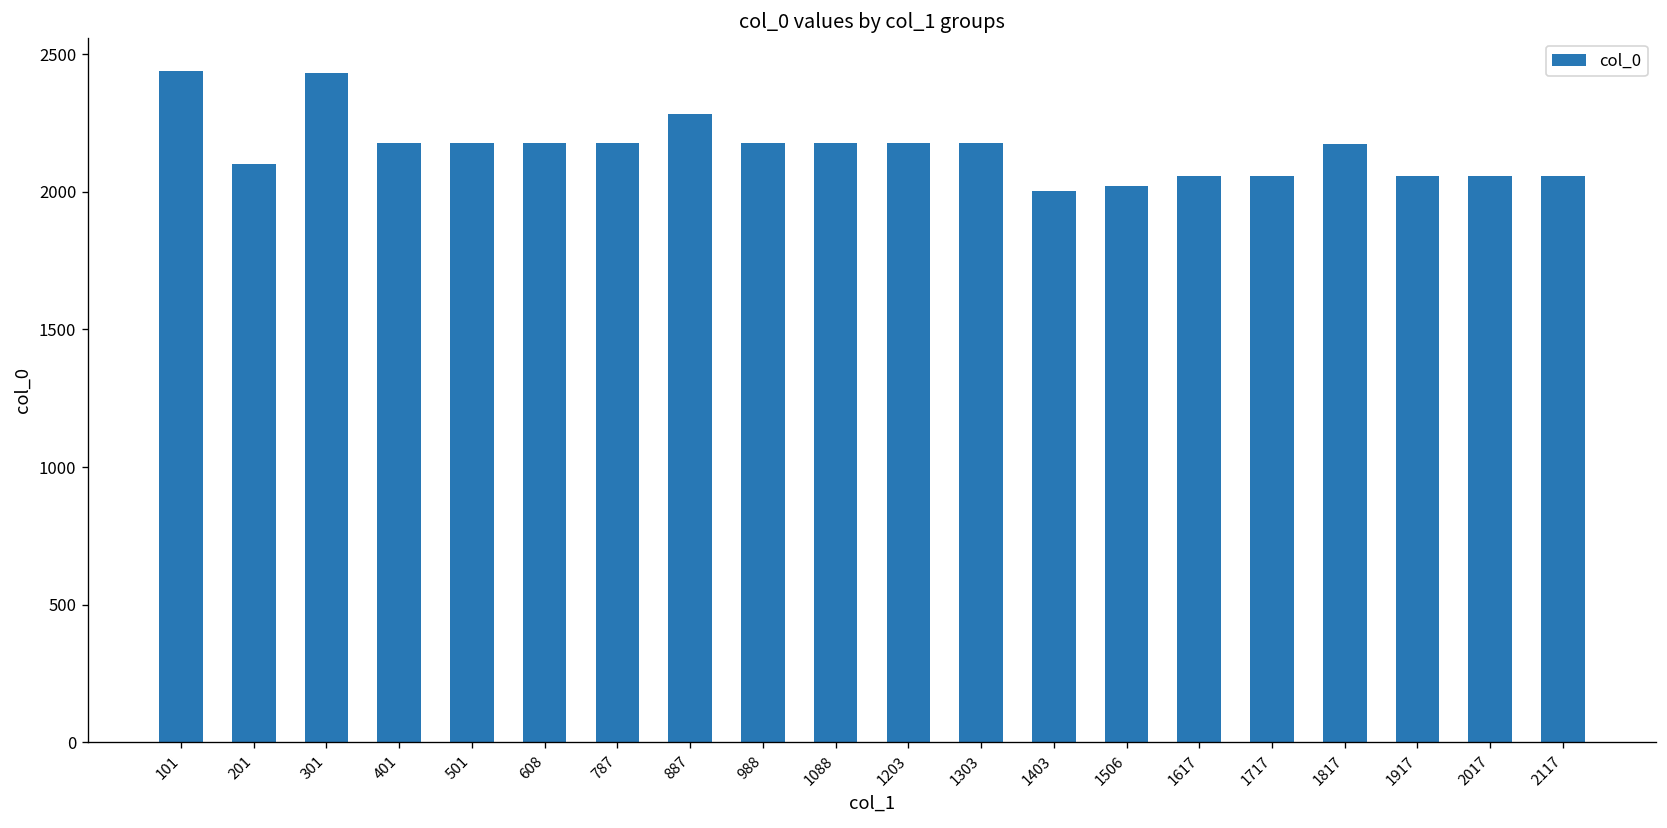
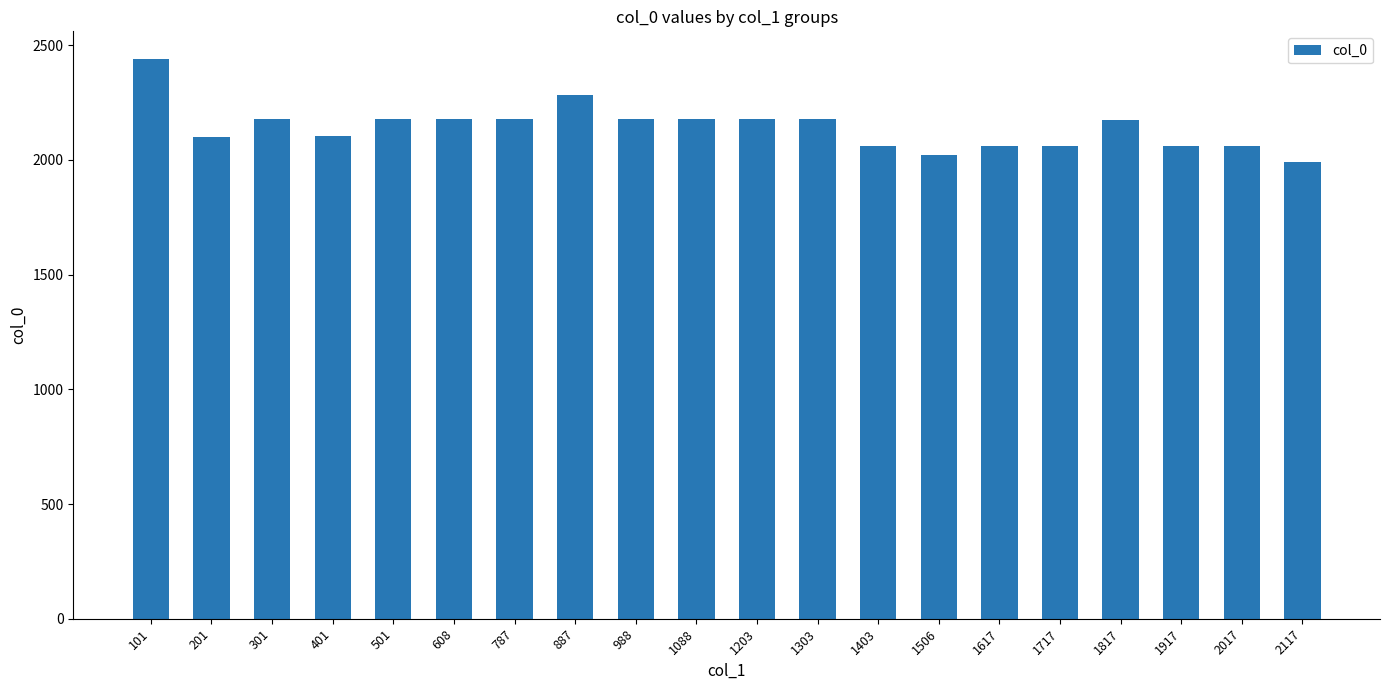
  {
    "101": 2440,
    "201": 2100,
-   "301": 2430,
-   "401": 2180,
+   "301": 2180,
+   "401": 2100,
    "501": 2180,
    "608": 2180,
    "787": 2180,
    "887": 2280,
    "988": 2180,
    "1088": 2180,
    "1203": 2180,
    "1303": 2180,
-   "1403": 2000,
+   "1403": 2060,
    "1506": 2020,
    "1617": 2060,
    "1717": 2060,
    "1817": 2170,
    "1917": 2060,
    "2017": 2060,
-   "2117": 2060
+   "2117": 1990
  }
